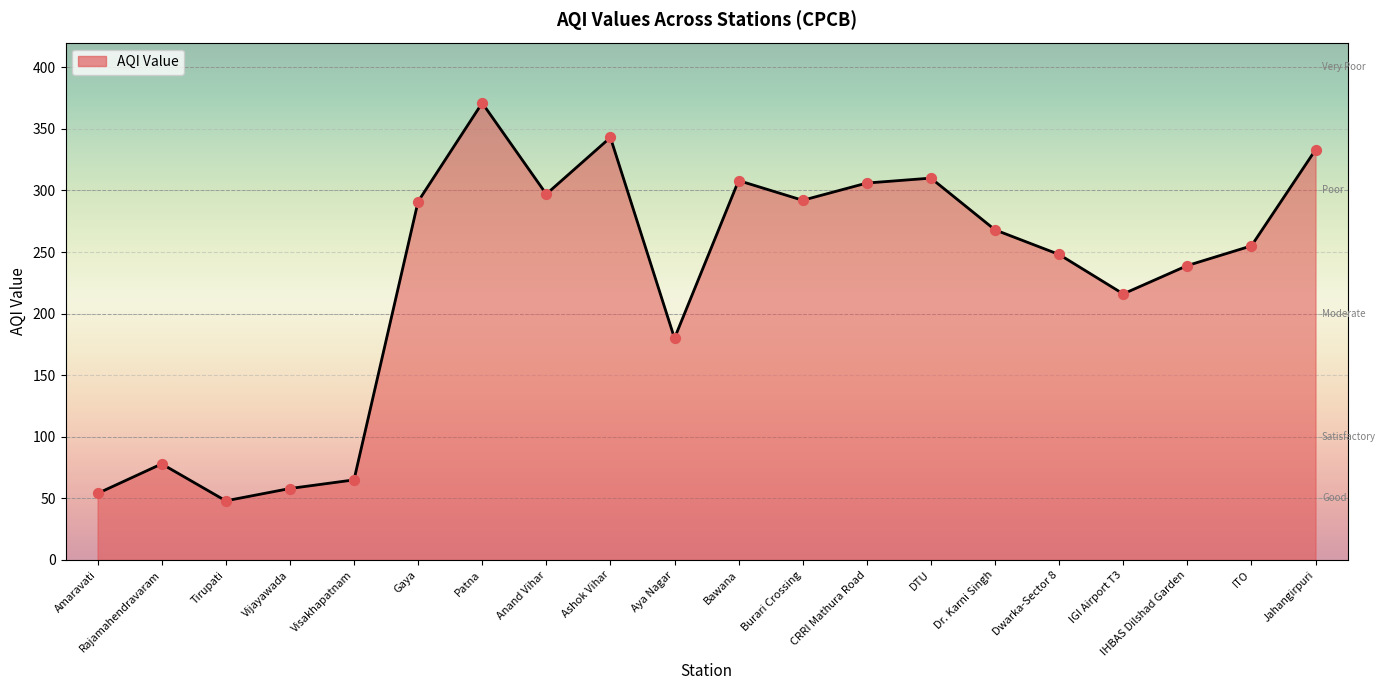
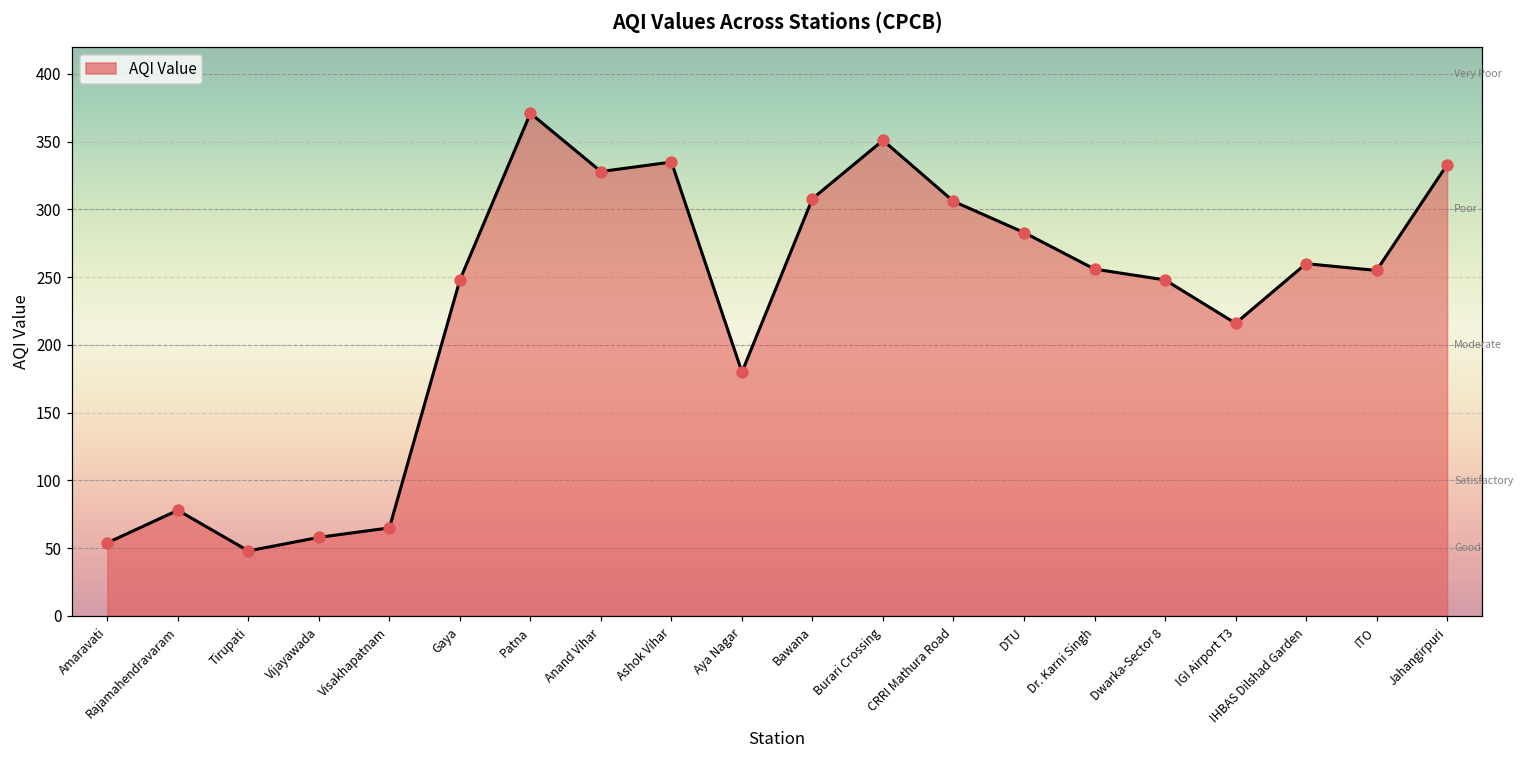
  {
    "Amaravati": 54,
    "Rajamahendravaram": 78,
    "Tirupati": 48,
    "Vijayawada": 58,
    "Visakhapatnam": 65,
-   "Gaya": 291,
+   "Gaya": 248,
    "Patna": 371,
-   "Anand Vihar": 297,
-   "Ashok Vihar": 343,
+   "Anand Vihar": 328,
+   "Ashok Vihar": 335,
    "Aya Nagar": 180,
    "Bawana": 308,
-   "Burari Crossing": 292,
+   "Burari Crossing": 351,
    "CRRI Mathura Road": 306,
-   "DTU": 310,
-   "Dr. Karni Singh": 268,
+   "DTU": 283,
+   "Dr. Karni Singh": 256,
    "Dwarka-Sector 8": 248,
    "IGI Airport T3": 216,
-   "IHBAS Dilshad Garden": 239,
+   "IHBAS Dilshad Garden": 260,
    "ITO": 255,
    "Jahangirpuri": 333
  }
